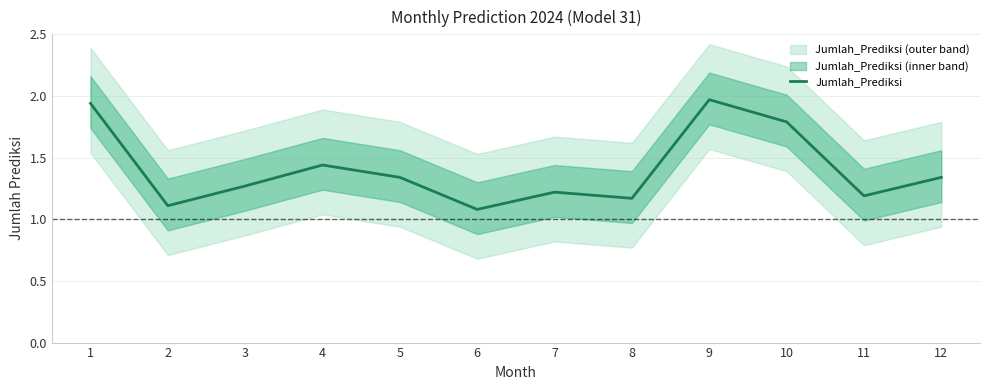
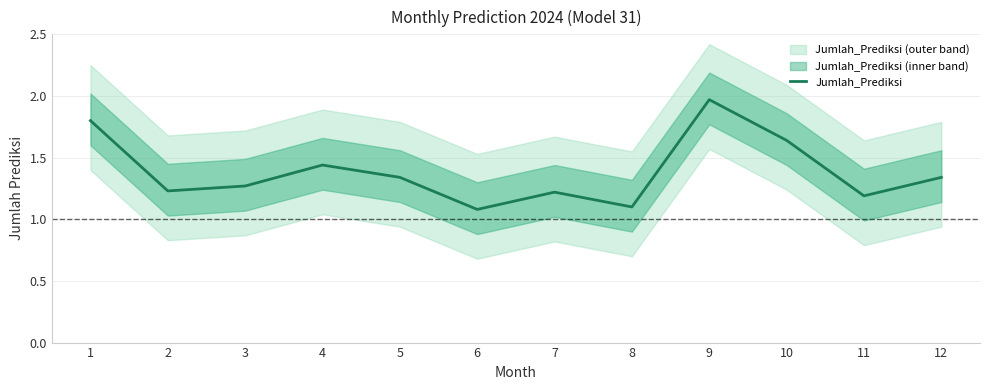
  {
    "Jumlah_Prediksi": {
-     "1": 1.94,
-     "2": 1.11,
+     "1": 1.80,
+     "2": 1.23,
      "3": 1.27,
      "4": 1.44,
      "5": 1.34,
      "6": 1.08,
      "7": 1.22,
-     "8": 1.17,
+     "8": 1.10,
      "9": 1.97,
-     "10": 1.79,
+     "10": 1.64,
      "11": 1.19,
      "12": 1.34
    }
  }
